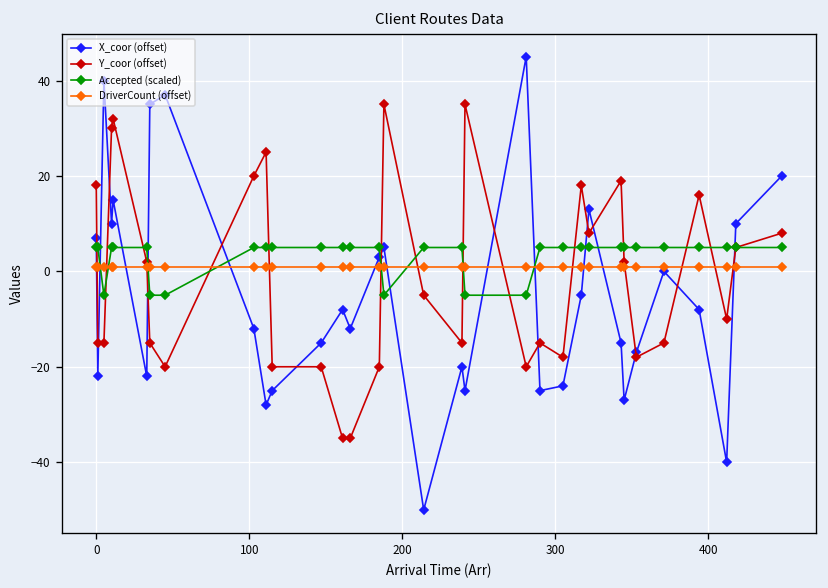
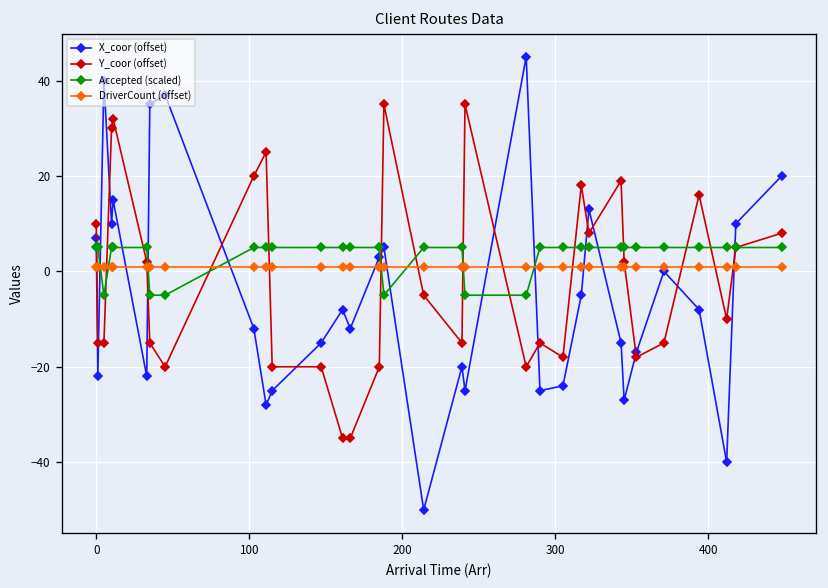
  {
    "X_coor (offset)": {
      "0": 7
    },
    "Y_coor (offset)": {
-     "0": 18
+     "0": 10
    },
    "Accepted (scaled)": {
      "0": 5
    },
    "DriverCount (offset)": {
      "0": 1
    }
  }
